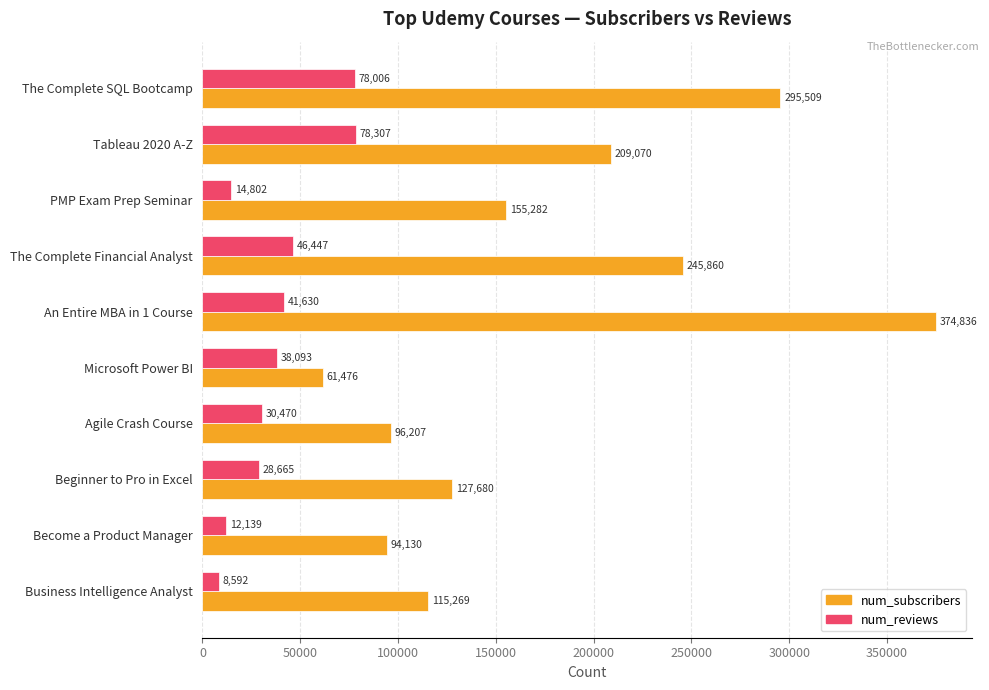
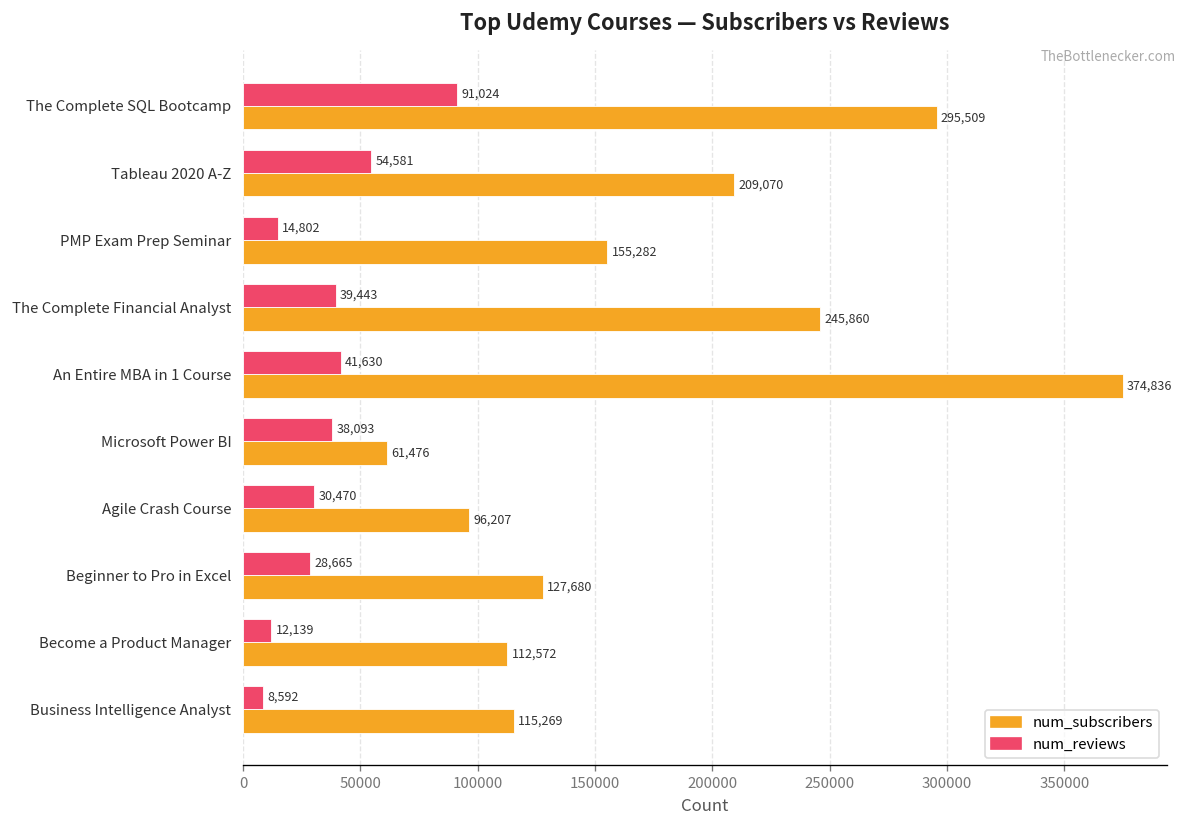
  {
    "num_subscribers": {
      "The Complete SQL Bootcamp": "295,509",
      "Tableau 2020 A-Z": "209,070",
      "PMP Exam Prep Seminar": "155,282",
      "The Complete Financial Analyst": "245,860",
      "An Entire MBA in 1 Course": "374,836",
      "Microsoft Power BI": "61,476",
      "Agile Crash Course": "96,207",
      "Beginner to Pro in Excel": "127,680",
-     "Become a Product Manager": "94,130",
+     "Become a Product Manager": "112,572",
      "Business Intelligence Analyst": "115,269"
    },
    "num_reviews": {
-     "The Complete SQL Bootcamp": "78,006",
-     "Tableau 2020 A-Z": "78,307",
+     "The Complete SQL Bootcamp": "91,024",
+     "Tableau 2020 A-Z": "54,581",
      "PMP Exam Prep Seminar": "14,802",
-     "The Complete Financial Analyst": "46,447",
+     "The Complete Financial Analyst": "39,443",
      "An Entire MBA in 1 Course": "41,630",
      "Microsoft Power BI": "38,093",
      "Agile Crash Course": "30,470",
      "Beginner to Pro in Excel": "28,665",
      "Become a Product Manager": "12,139",
      "Business Intelligence Analyst": "8,592"
    }
  }
